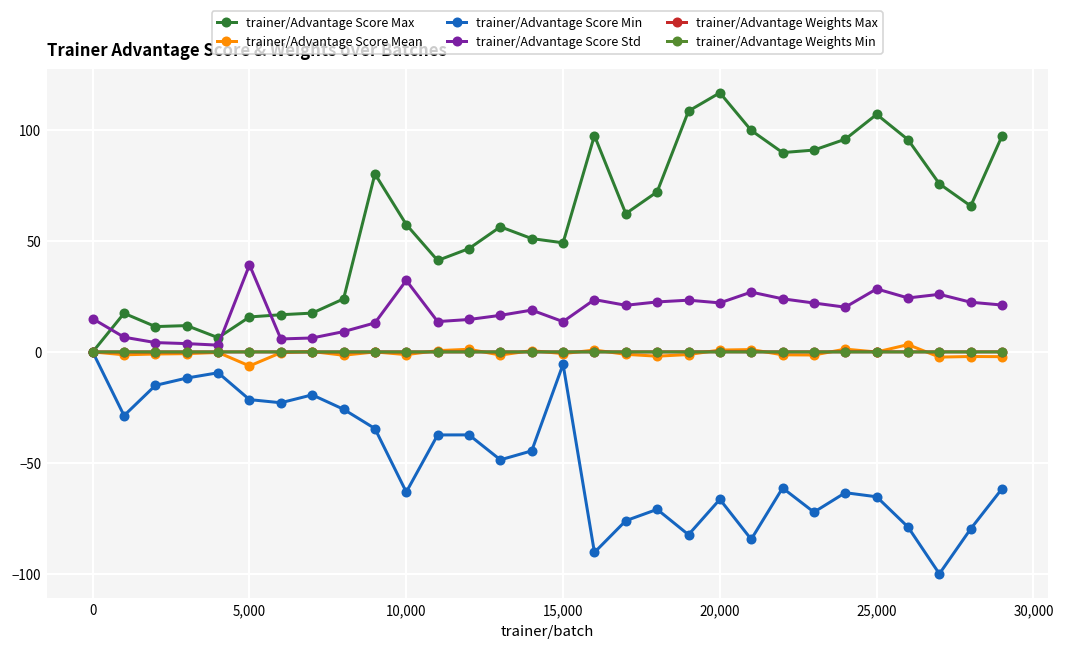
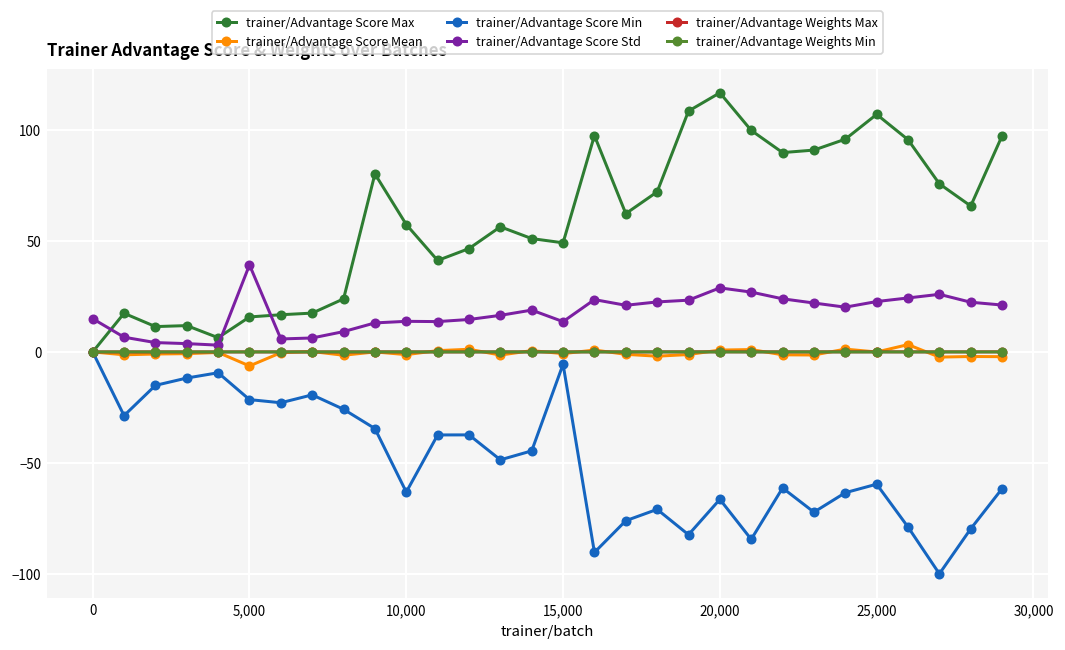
  {
    "trainer/Advantage Score Mean": {
      "5,000": -6
    },
    "trainer/Advantage Score Min": {
      "5,000": -22,
      "10,000": -63,
      "15,000": -6,
      "20,000": -67,
-     "25,000": -65
+     "25,000": -60
    },
    "trainer/Advantage Score Std": {
      "0": 15,
      "5,000": 39,
-     "10,000": 32,
+     "10,000": 14,
      "15,000": 14,
-     "20,000": 22,
-     "25,000": 28
+     "20,000": 29,
+     "25,000": 23
    }
  }
